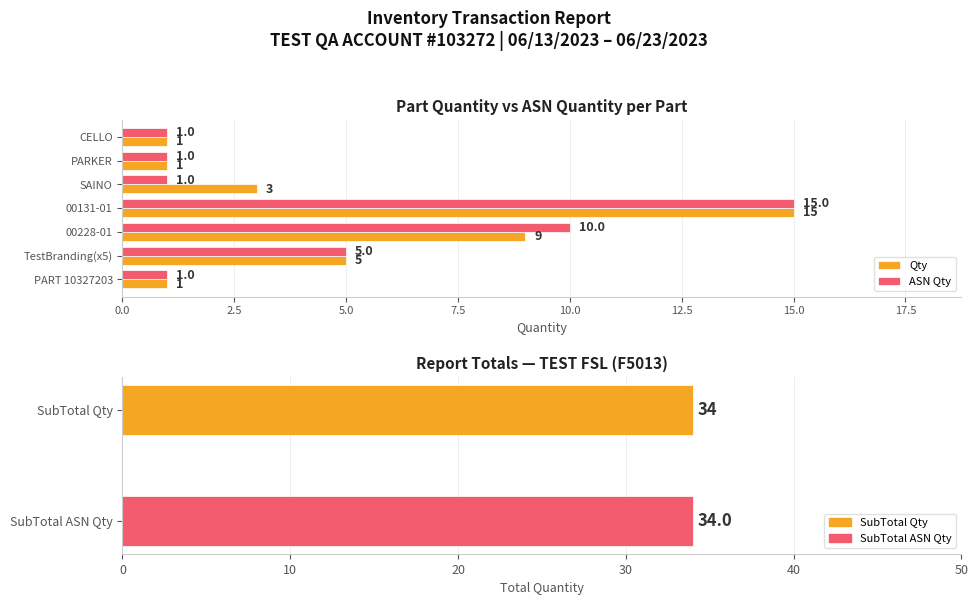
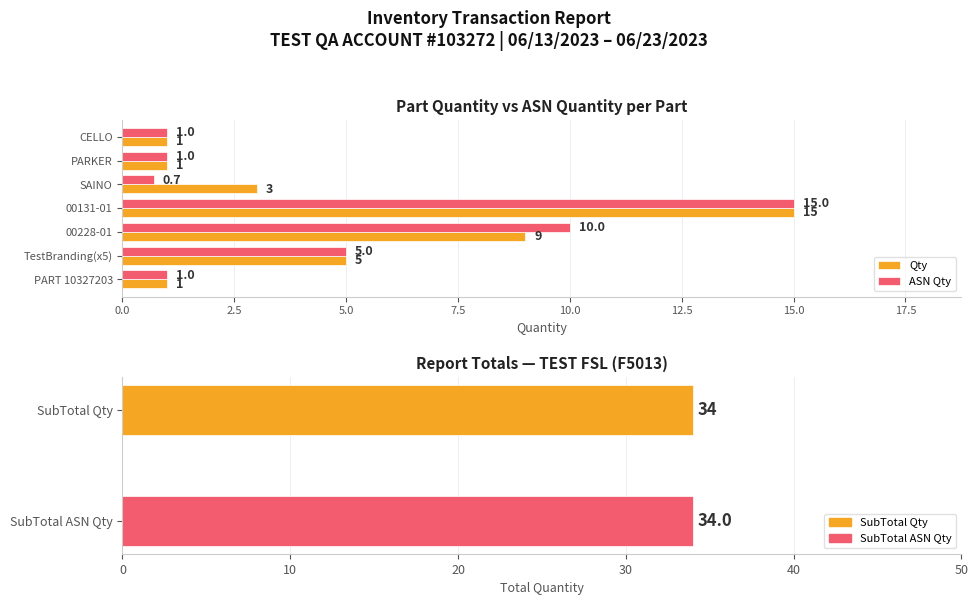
  {
    "Part Quantity vs ASN Quantity per Part": {
      "Qty": {
        "CELLO": 1.0,
        "PARKER": 1.0,
        "SAINO": 3,
        "00228-01": 9,
        "TestBranding(x5)": 5.0,
        "PART 10327203": 1.0
      },
      "ASN Qty": {
        "CELLO": 1.0,
        "PARKER": 1.0,
-       "SAINO": 1.0,
+       "SAINO": 0.7,
        "00228-01": 10.0,
        "TestBranding(x5)": 5.0,
        "PART 10327203": 1.0
      }
    },
    "Report Totals — TEST FSL (F5013)": {
      "SubTotal Qty": 34,
      "SubTotal ASN Qty": 34.0
    }
  }
